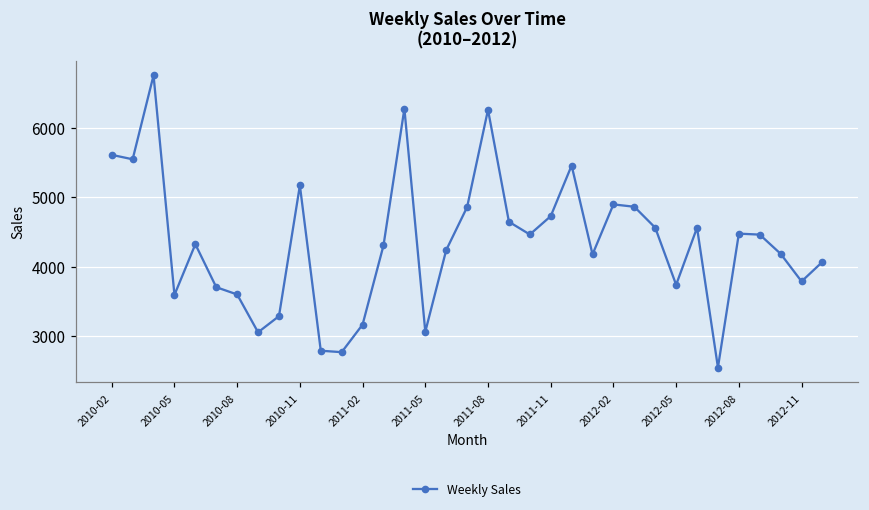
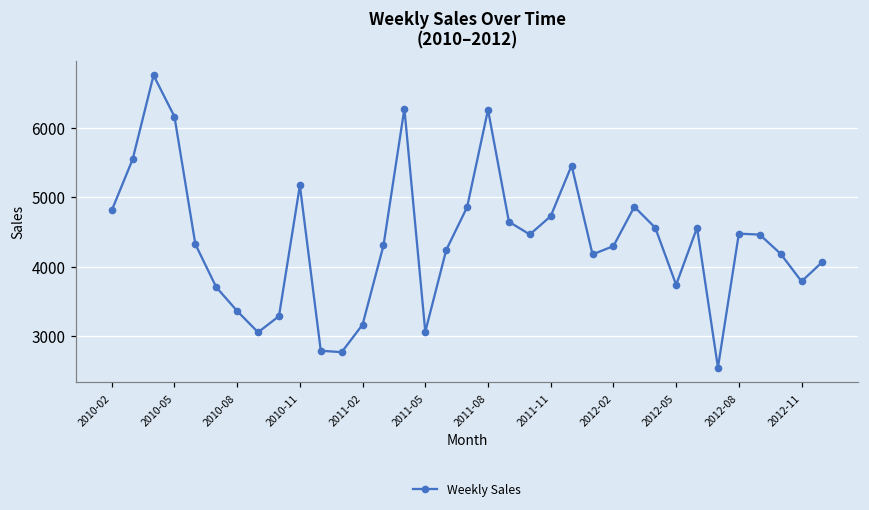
  {
-   "2010-02": 5600,
-   "2010-05": 3600,
-   "2010-08": 3600,
+   "2010-02": 4800,
+   "2010-05": 6200,
+   "2010-08": 3400,
    "2010-11": 5200,
    "2011-02": 3200,
    "2011-05": 3100,
    "2011-08": 6300,
    "2011-11": 4700,
-   "2012-02": 4900,
+   "2012-02": 4300,
    "2012-05": 3700,
    "2012-08": 4500,
    "2012-11": 3800
  }
